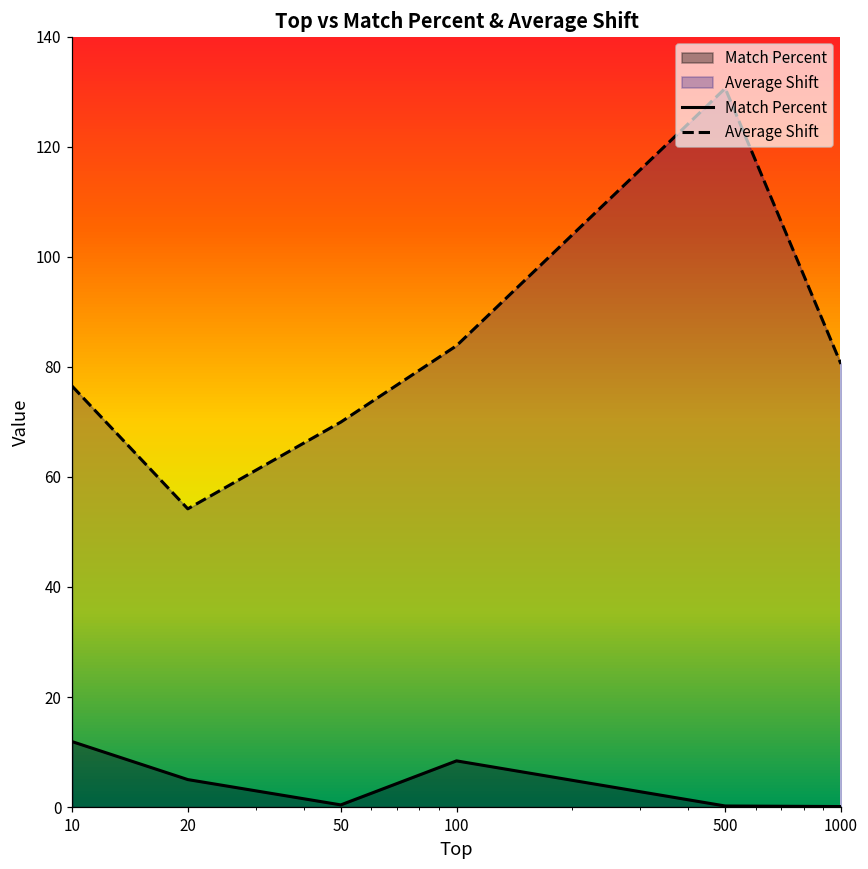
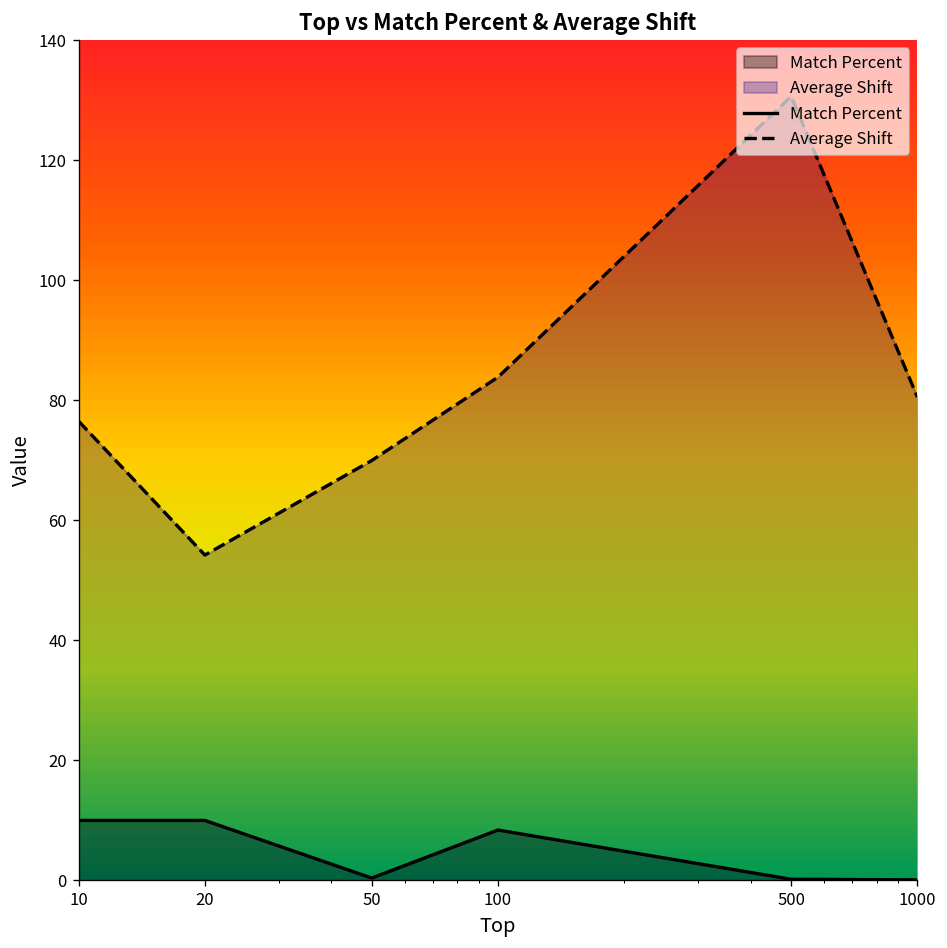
  {
    "Match Percent": {
-     "10": 12,
-     "20": 5,
+     "10": 10,
+     "20": 10,
      "50": 0,
      "100": 8,
      "500": 0,
      "1000": 0
    }
  }
